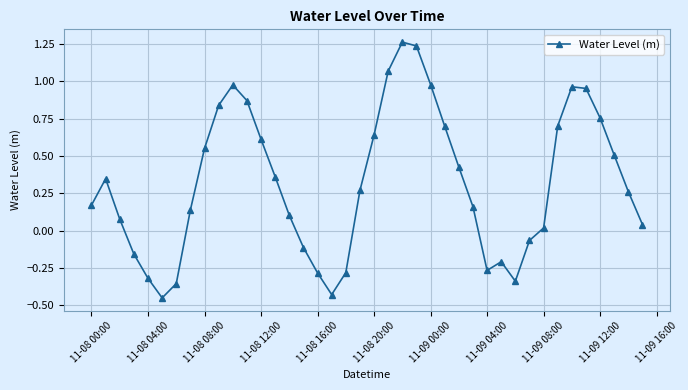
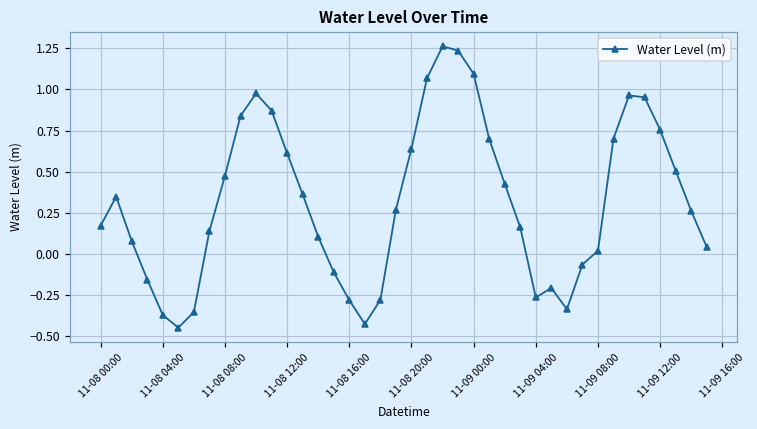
  {
    "11-08 00:00": 0.17,
-   "11-08 04:00": -0.32,
-   "11-08 08:00": 0.55,
+   "11-08 04:00": -0.37,
+   "11-08 08:00": 0.47,
    "11-08 12:00": 0.61,
    "11-08 16:00": -0.28,
    "11-08 20:00": 0.64,
-   "11-09 00:00": 0.98,
+   "11-09 00:00": 1.10,
    "11-09 04:00": -0.27,
    "11-09 08:00": 0.02,
    "11-09 12:00": 0.75
  }
